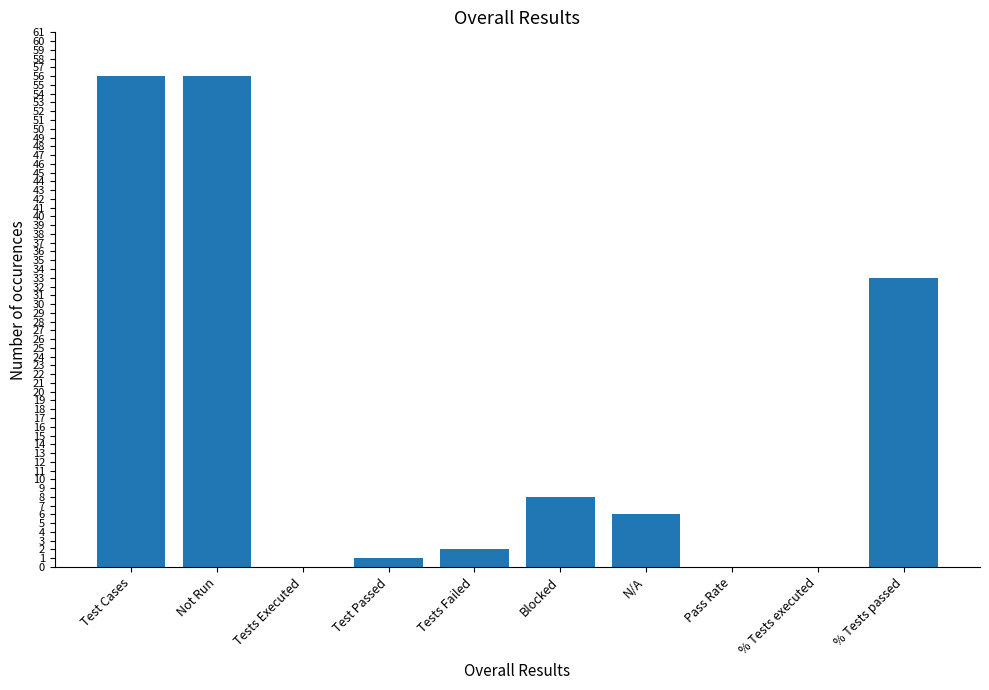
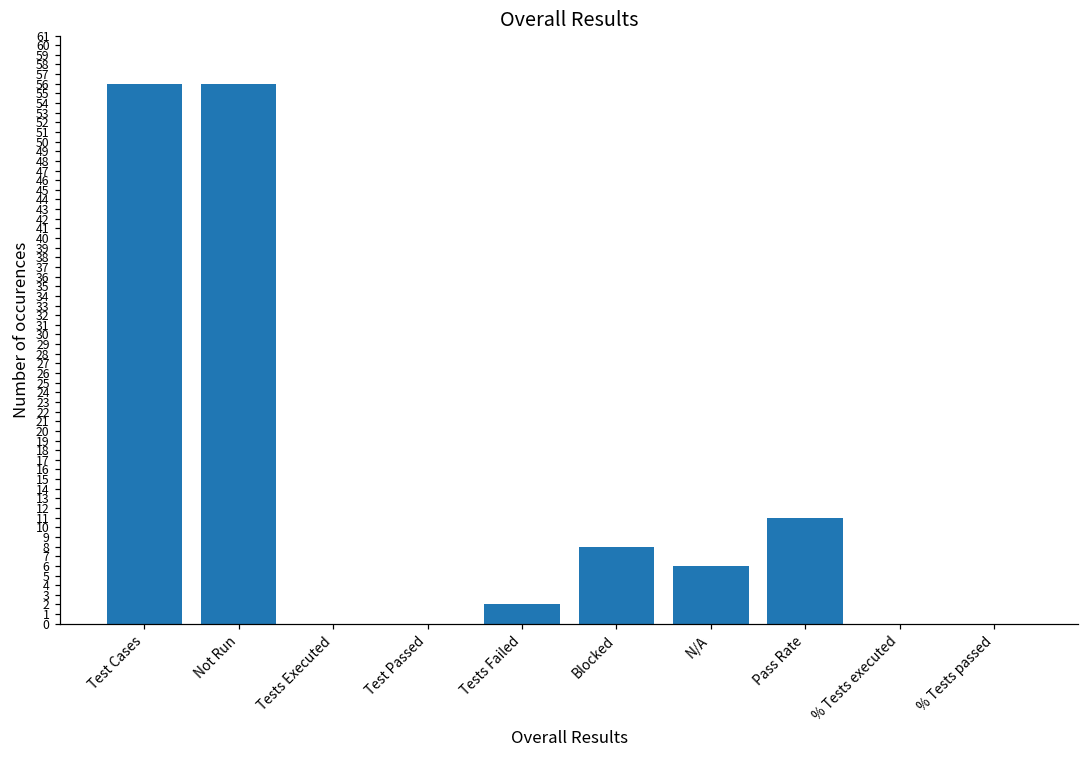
  {
    "Test Cases": 56,
    "Not Run": 56,
    "Tests Executed": 0,
-   "Test Passed": 1,
+   "Test Passed": 0,
    "Tests Failed": 2,
    "Blocked": 8,
    "N/A": 6,
-   "Pass Rate": 0,
+   "Pass Rate": 11,
    "% Tests executed": 0,
-   "% Tests passed": 33
+   "% Tests passed": 0
  }
